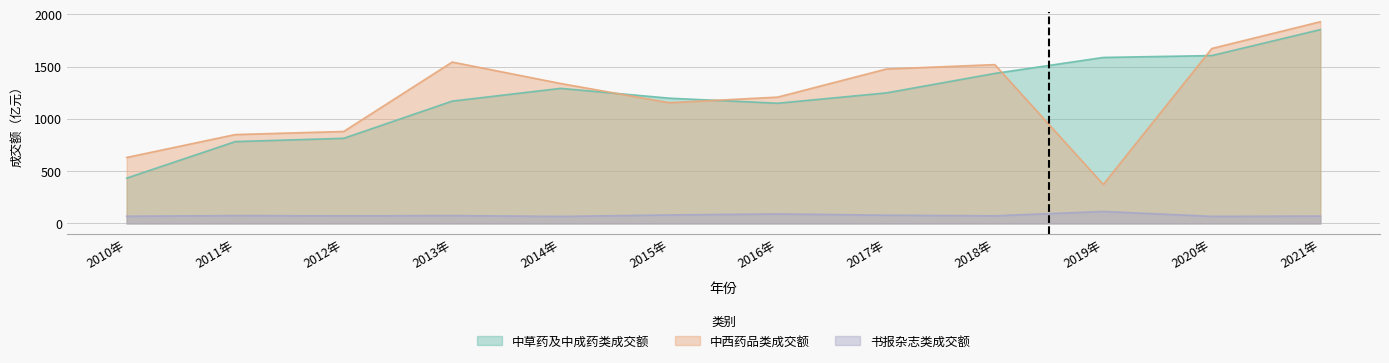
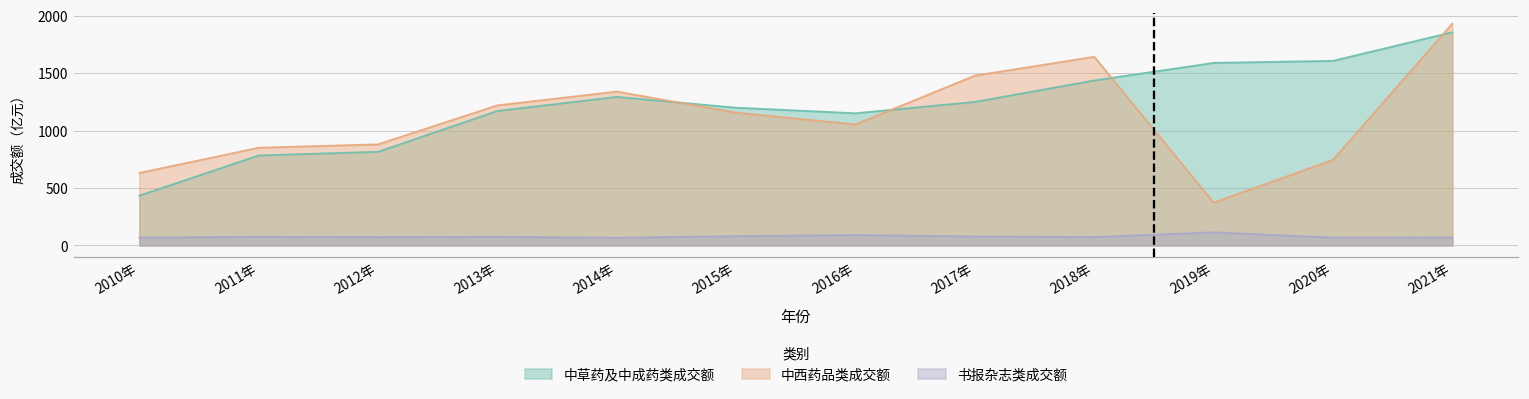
  {
    "中西药品类成交额": {
      "2010年": 630,
      "2011年": 850,
      "2012年": 880,
-     "2013年": 1540,
+     "2013年": 1220,
      "2014年": 1340,
      "2015年": 1160,
-     "2016年": 1210,
+     "2016年": 1050,
      "2017年": 1480,
-     "2018年": 1520,
+     "2018年": 1640,
      "2019年": 370,
-     "2020年": 1670,
+     "2020年": 740,
      "2021年": 1930
    }
  }
